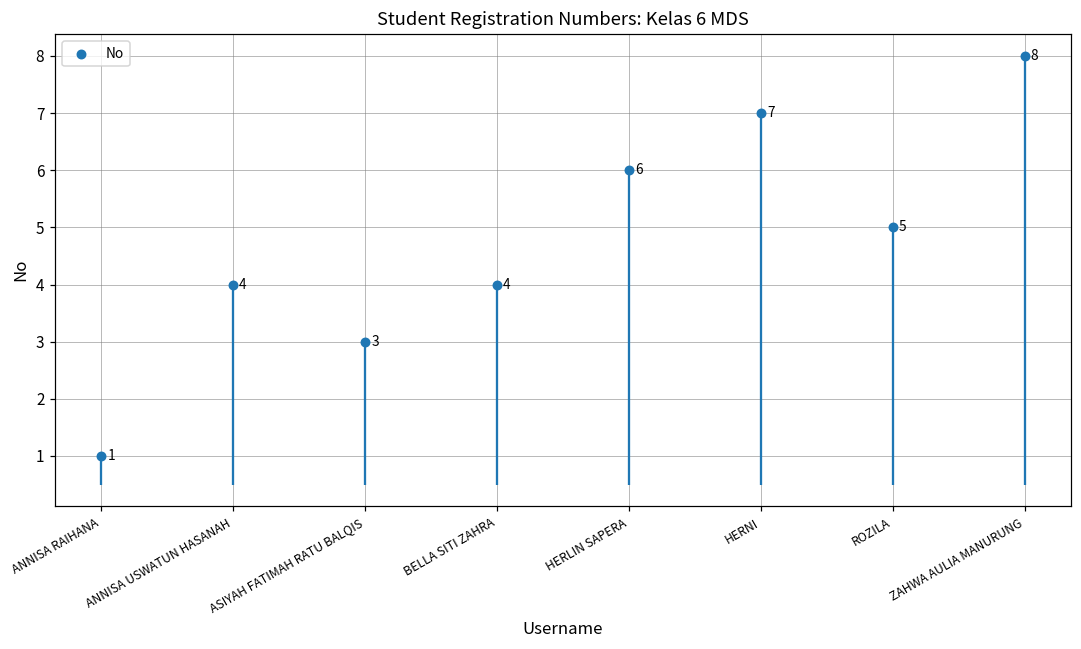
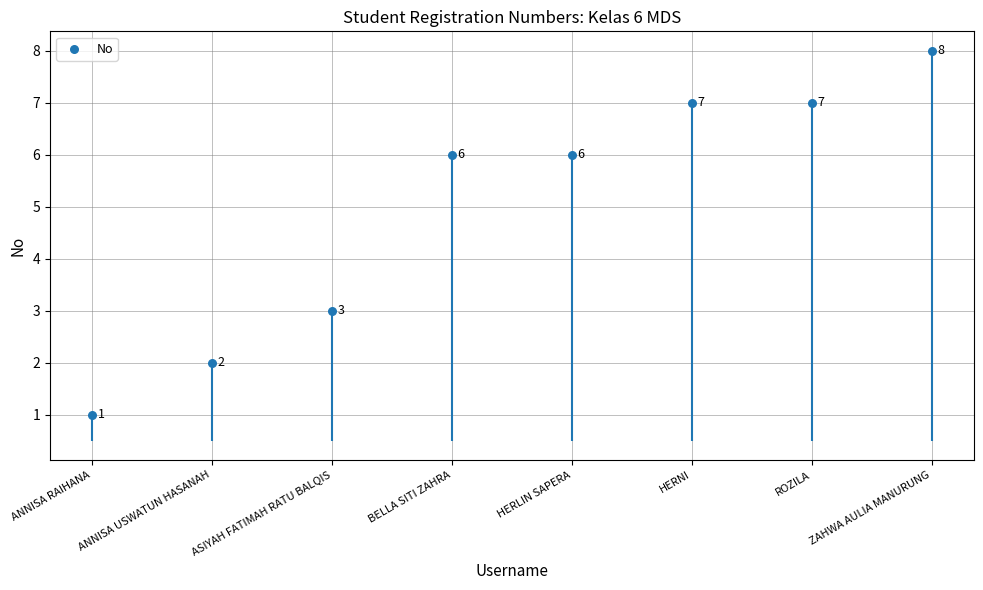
  {
-   "ANNISA USWATUN HASANAH": 4,
-   "BELLA SITI ZAHRA": 4,
-   "ROZILA": 5
+   "ANNISA USWATUN HASANAH": 2,
+   "BELLA SITI ZAHRA": 6,
+   "ROZILA": 7
  }
